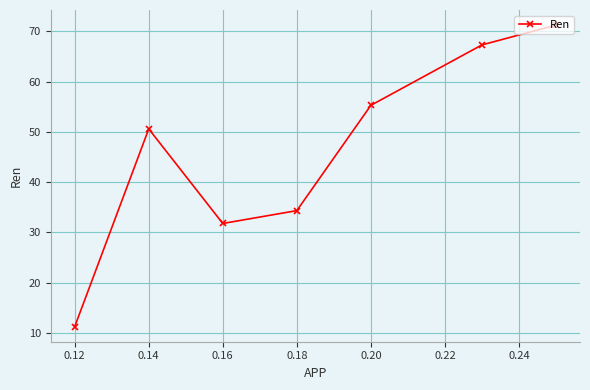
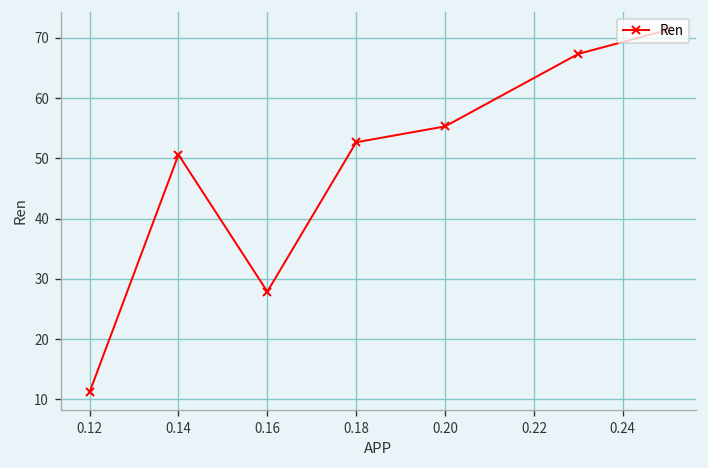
  {
    "0.12": 11,
    "0.14": 51,
-   "0.16": 32,
-   "0.18": 34,
+   "0.16": 28,
+   "0.18": 53,
    "0.20": 55
  }
